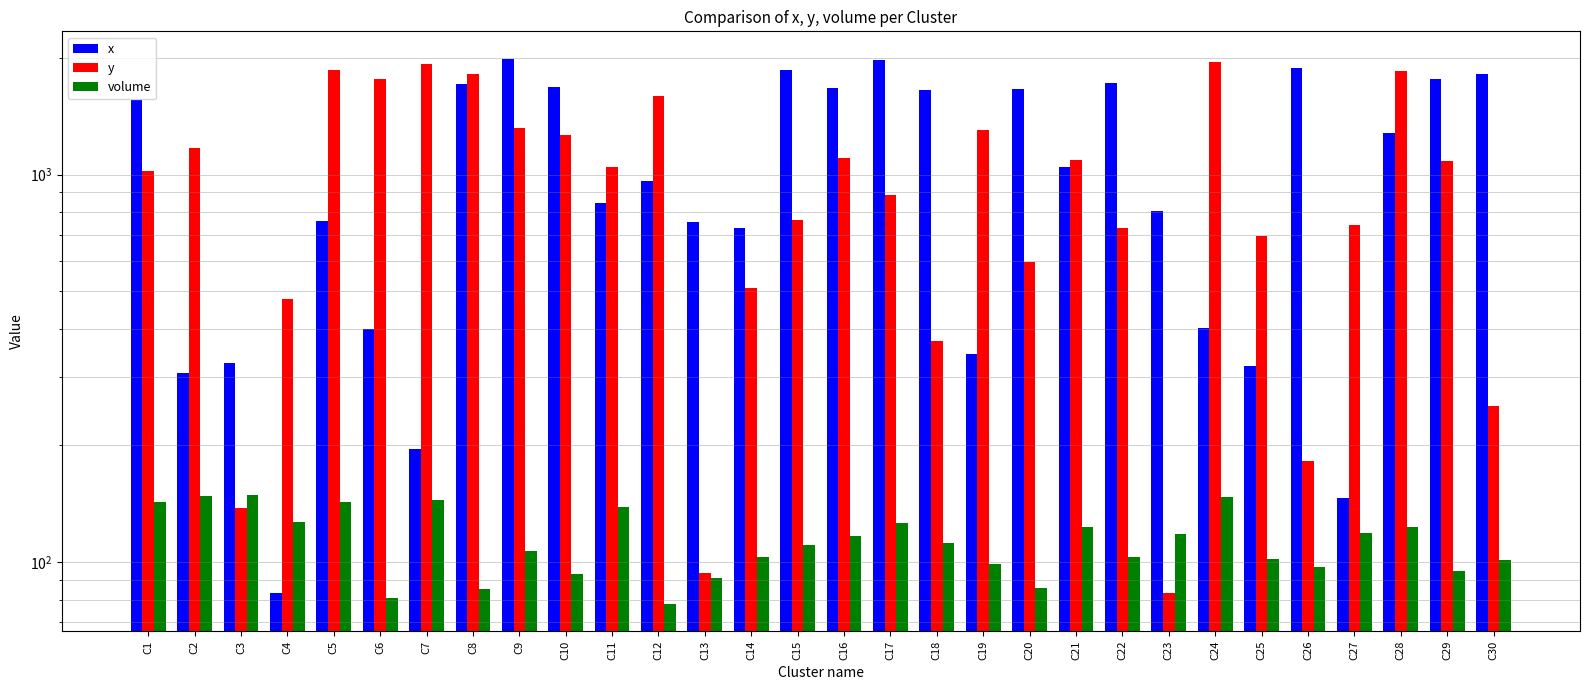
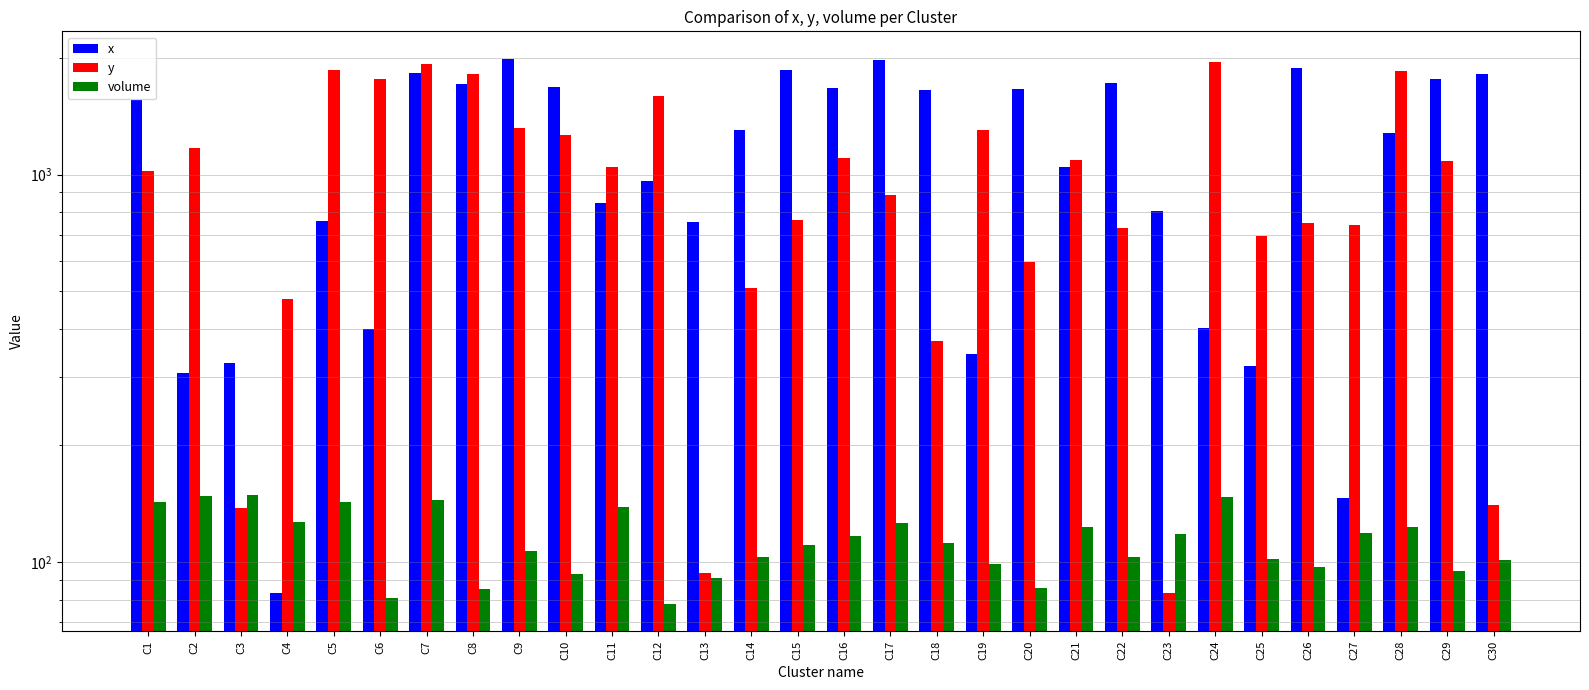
  {
    "x": {
      "C1": 1560,
      "C2": 310,
      "C3": 330,
      "C4": 83,
      "C5": 760,
      "C6": 400,
-     "C7": 200,
+     "C7": 1800,
      "C8": 1700,
      "C9": 2000,
      "C10": 1680,
      "C11": 840,
      "C12": 960,
      "C13": 760,
-     "C14": 730,
+     "C14": 1300,
      "C15": 1900,
      "C16": 1680,
      "C17": 2000,
      "C18": 1650,
      "C19": 340,
      "C20": 1660,
      "C21": 1040,
      "C22": 1700,
      "C23": 800,
      "C24": 400,
      "C25": 320,
      "C26": 1900,
      "C27": 146,
      "C28": 1280,
      "C29": 1800,
      "C30": 1800
    },
    "y": {
      "C1": 1020,
      "C2": 1170,
      "C3": 138,
      "C4": 480,
      "C5": 1900,
      "C6": 1800,
      "C7": 1900,
      "C8": 1800,
      "C9": 1320,
      "C10": 1260,
      "C11": 1050,
      "C12": 1590,
      "C13": 94,
      "C14": 510,
      "C15": 760,
      "C16": 1110,
      "C17": 890,
      "C18": 370,
      "C19": 1300,
      "C20": 600,
      "C21": 1090,
      "C22": 730,
      "C23": 83,
      "C24": 2000,
      "C25": 690,
-     "C26": 180,
+     "C26": 750,
      "C27": 740,
      "C28": 1900,
      "C29": 1080,
-     "C30": 250
+     "C30": 140
    },
    "volume": {
      "C1": 143,
      "C2": 148,
      "C3": 149,
      "C4": 127,
      "C5": 143,
      "C6": 81,
      "C7": 145,
      "C8": 85,
      "C9": 107,
      "C10": 93,
      "C11": 139,
      "C12": 78,
      "C13": 91,
      "C14": 103,
      "C15": 111,
      "C16": 117,
      "C17": 126,
      "C18": 112,
      "C19": 99,
      "C20": 86,
      "C21": 123,
      "C22": 103,
      "C23": 118,
      "C24": 147,
      "C25": 102,
      "C26": 97,
      "C27": 119,
      "C28": 123,
      "C29": 95,
      "C30": 101
    }
  }
